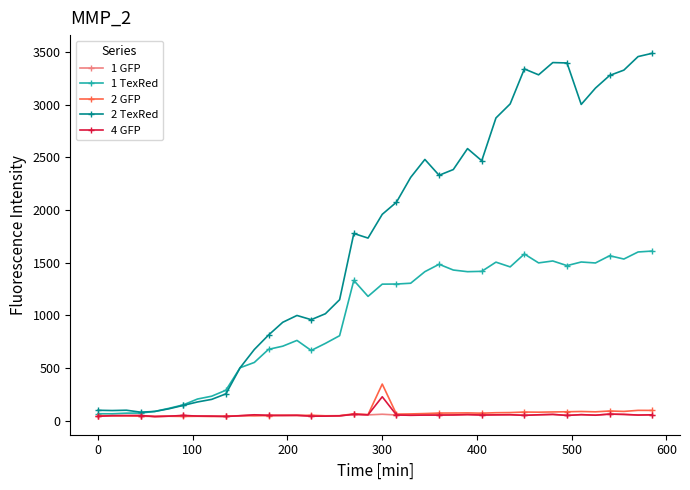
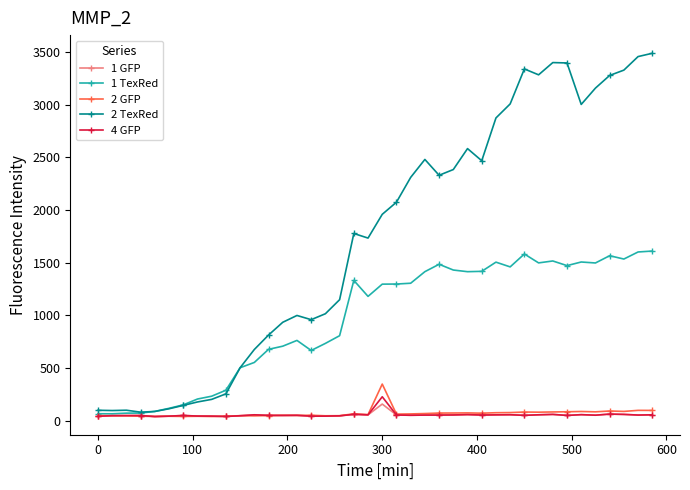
  {
    "1 GFP": {
-     "300": 60
+     "300": 160
    },
    "2 GFP": {
      "300": 350
    },
    "4 GFP": {
      "300": 230
    }
  }
